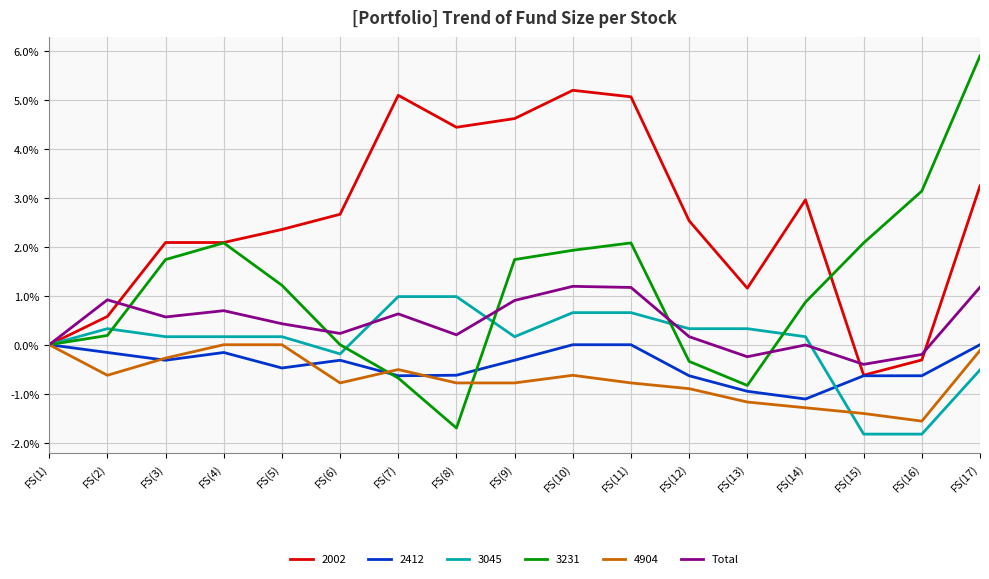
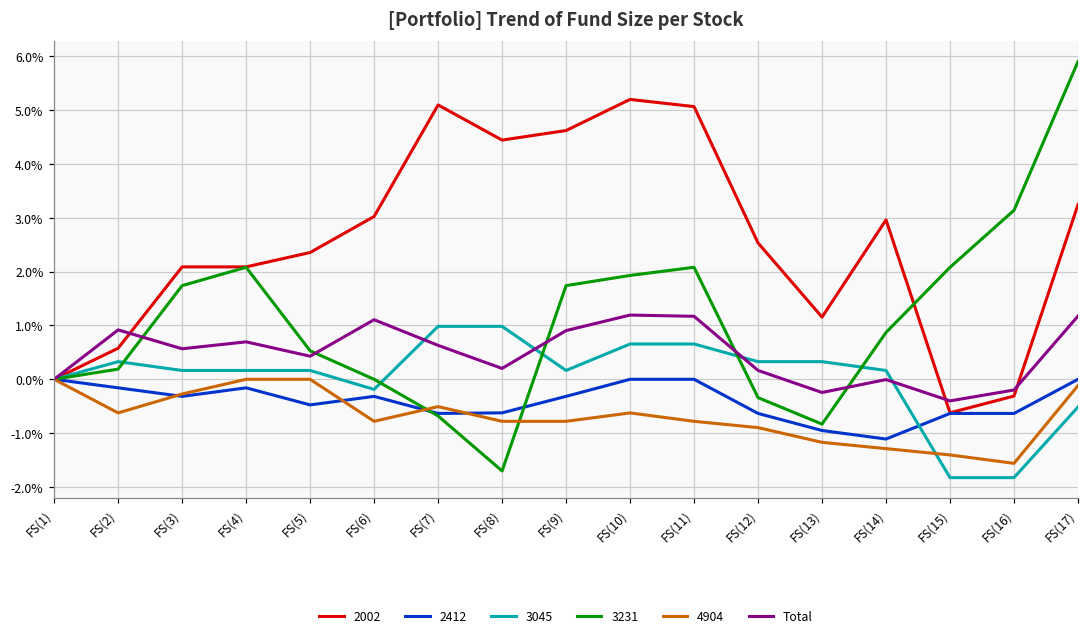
  {
    "2002": {
      "FS(2)": "0.6%",
      "FS(3)": "2.1%",
      "FS(5)": "2.4%",
-     "FS(6)": "2.7%",
+     "FS(6)": "3.0%",
      "FS(7)": "5.1%",
      "FS(8)": "4.4%",
      "FS(9)": "4.6%",
      "FS(10)": "5.2%",
      "FS(11)": "5.1%",
      "FS(12)": "2.5%",
      "FS(13)": "1.2%",
      "FS(14)": "3.0%",
      "FS(16)": "-0.3%",
      "FS(17)": "3.2%"
    },
    "2412": {
      "FS(2)": "-0.2%",
      "FS(4)": "-0.2%",
      "FS(5)": "-0.5%",
      "FS(6)": "-0.3%",
      "FS(8)": "-0.6%",
      "FS(9)": "-0.3%",
      "FS(10)": "0.0%",
      "FS(11)": "0.0%",
      "FS(12)": "-0.6%",
      "FS(13)": "-1.0%",
      "FS(14)": "-1.1%",
      "FS(16)": "-0.6%",
      "FS(17)": "0.0%"
    },
    "3045": {
      "FS(2)": "0.3%",
      "FS(3)": "0.2%",
      "FS(4)": "0.2%",
      "FS(5)": "0.2%",
      "FS(6)": "-0.2%",
      "FS(7)": "1.0%",
      "FS(8)": "1.0%",
      "FS(9)": "0.2%",
      "FS(10)": "0.7%",
      "FS(11)": "0.7%",
      "FS(12)": "0.3%",
      "FS(13)": "0.3%",
      "FS(14)": "0.2%",
      "FS(15)": "-1.8%",
      "FS(16)": "-1.8%",
      "FS(17)": "-0.5%"
    },
    "3231": {
      "FS(2)": "0.2%",
      "FS(3)": "1.7%",
-     "FS(5)": "1.2%",
+     "FS(5)": "0.5%",
      "FS(6)": "0.0%",
      "FS(8)": "-1.7%",
      "FS(9)": "1.7%",
      "FS(10)": "1.9%",
      "FS(11)": "2.1%",
      "FS(12)": "-0.3%",
      "FS(13)": "-0.8%",
      "FS(14)": "0.9%",
      "FS(15)": "2.1%",
      "FS(16)": "3.1%",
      "FS(17)": "5.9%"
    },
    "4904": {
      "FS(2)": "-0.6%",
      "FS(4)": "0.0%",
      "FS(5)": "0.0%",
      "FS(6)": "-0.8%",
      "FS(7)": "-0.5%",
      "FS(8)": "-0.8%",
      "FS(9)": "-0.8%",
      "FS(10)": "-0.6%",
      "FS(11)": "-0.8%",
      "FS(12)": "-0.9%",
      "FS(13)": "-1.2%",
      "FS(14)": "-1.3%",
      "FS(15)": "-1.4%",
      "FS(16)": "-1.6%",
      "FS(17)": "-0.1%"
    },
    "Total": {
      "FS(2)": "0.9%",
      "FS(3)": "0.6%",
      "FS(4)": "0.7%",
      "FS(5)": "0.4%",
-     "FS(6)": "0.2%",
+     "FS(6)": "1.1%",
      "FS(7)": "0.6%",
      "FS(8)": "0.2%",
      "FS(9)": "0.9%",
      "FS(10)": "1.2%",
      "FS(11)": "1.2%",
      "FS(12)": "0.2%",
      "FS(13)": "-0.2%",
      "FS(14)": "0.0%",
      "FS(15)": "-0.4%",
      "FS(16)": "-0.2%",
      "FS(17)": "1.2%"
    }
  }
